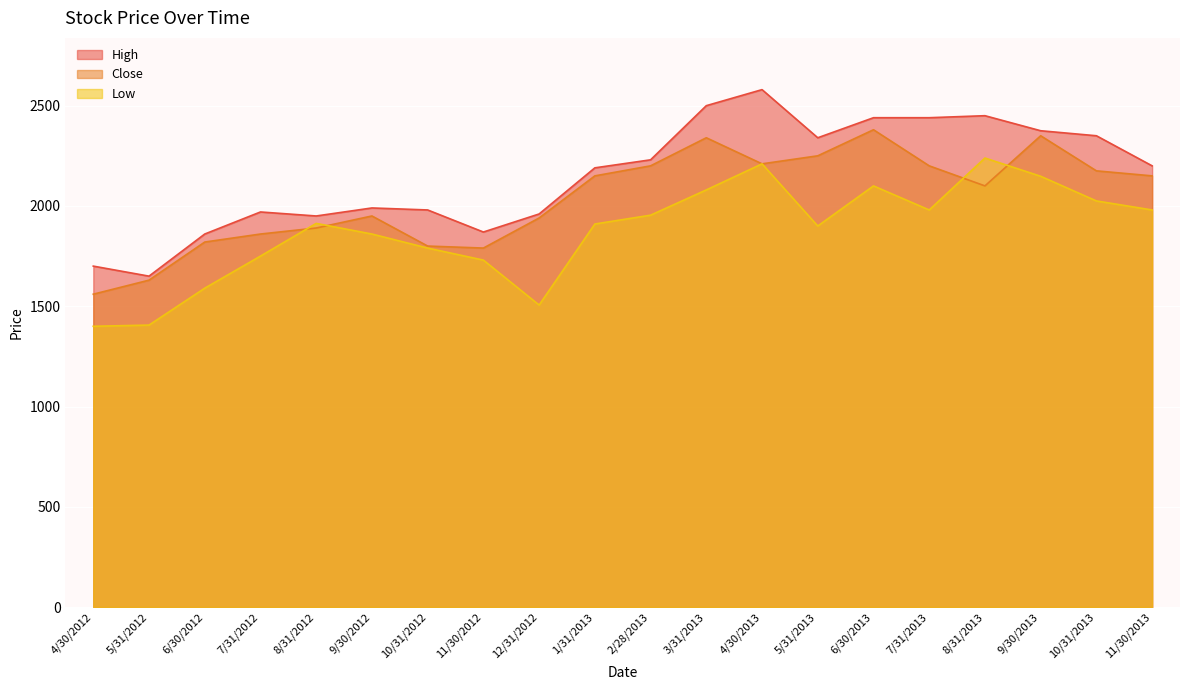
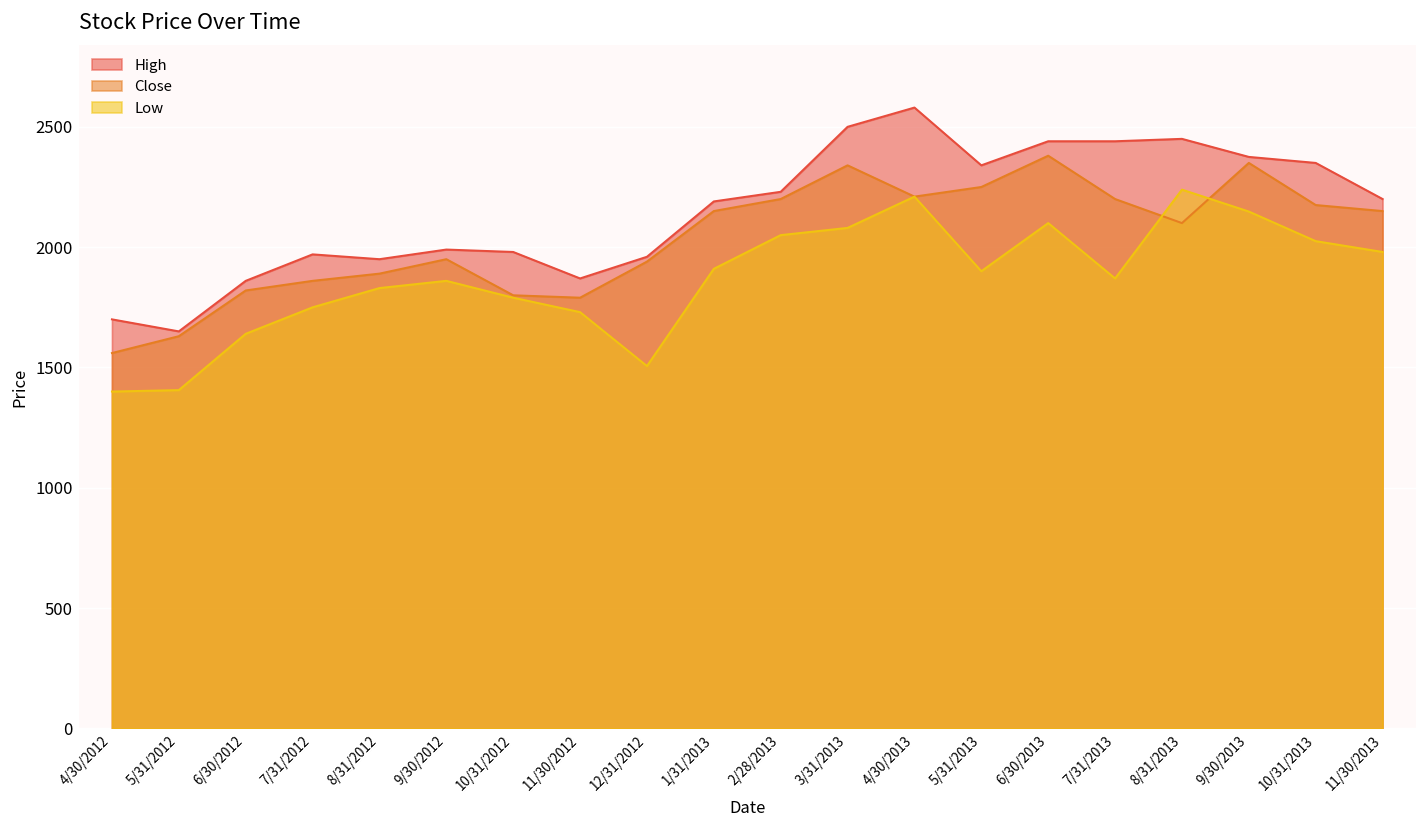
  {
    "Low": {
      "4/30/2012": 1400,
      "5/31/2012": 1410,
-     "6/30/2012": 1590,
+     "6/30/2012": 1640,
      "7/31/2012": 1750,
-     "8/31/2012": 1910,
+     "8/31/2012": 1830,
      "9/30/2012": 1860,
      "11/30/2012": 1730,
      "12/31/2012": 1510,
      "1/31/2013": 1910,
-     "2/28/2013": 1950,
+     "2/28/2013": 2050,
      "3/31/2013": 2080,
      "5/31/2013": 1900,
      "6/30/2013": 2100,
-     "7/31/2013": 1980,
+     "7/31/2013": 1870,
      "8/31/2013": 2240,
      "9/30/2013": 2150,
      "10/31/2013": 2030,
      "11/30/2013": 1980
    }
  }
